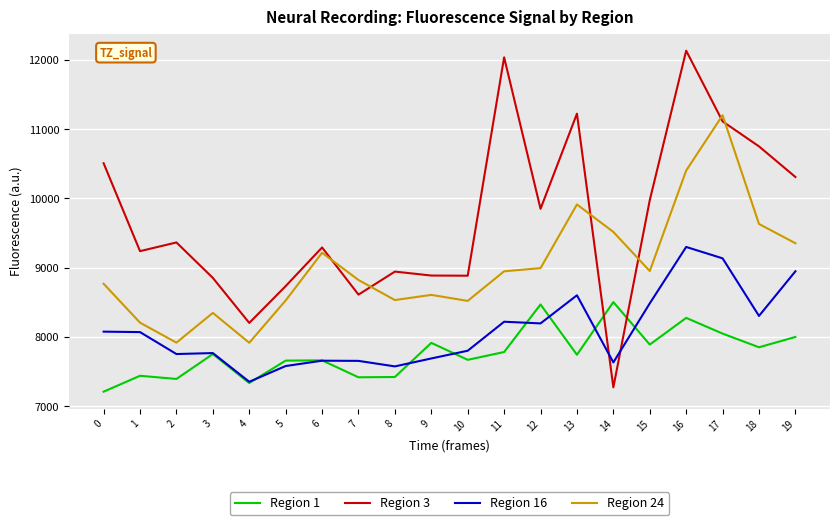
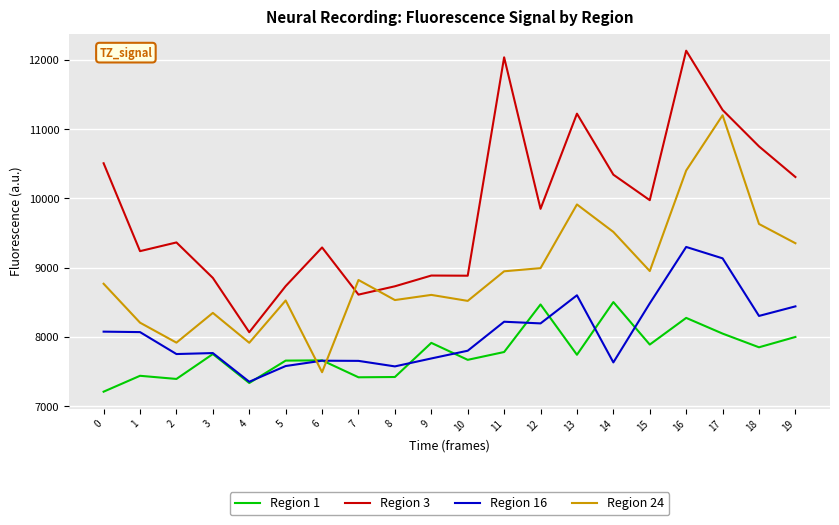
  {
    "Region 1": {
      "0": 7200,
      "1": 7400,
      "2": 7400,
      "5": 7700,
      "7": 7400,
      "8": 7400,
      "9": 7900,
      "10": 7700,
      "11": 7800,
      "12": 8500,
      "13": 7700,
      "14": 8500,
      "15": 7900,
      "16": 8300,
      "17": 8000,
      "18": 7800,
      "19": 8000
    },
    "Region 3": {
      "0": 10500,
      "1": 9200,
      "2": 9400,
      "3": 8900,
-     "4": 8200,
+     "4": 8100,
      "5": 8700,
      "6": 9300,
      "7": 8600,
-     "8": 8900,
+     "8": 8700,
      "9": 8900,
      "10": 8900,
      "11": 12000,
      "12": 9800,
      "13": 11200,
-     "14": 7300,
+     "14": 10300,
      "15": 10000,
      "16": 12100,
-     "17": 11100,
+     "17": 11300,
      "18": 10800,
      "19": 10300
    },
    "Region 16": {
      "0": 8100,
      "1": 8100,
      "2": 7800,
      "5": 7600,
      "7": 7700,
      "8": 7600,
      "9": 7700,
      "10": 7800,
      "11": 8200,
      "12": 8200,
      "13": 8600,
      "14": 7600,
      "15": 8500,
      "16": 9300,
      "17": 9100,
      "18": 8300,
-     "19": 8900
+     "19": 8400
    },
    "Region 24": {
      "0": 8800,
      "1": 8200,
      "2": 7900,
      "3": 8300,
      "4": 7900,
      "5": 8500,
-     "6": 9200,
+     "6": 7500,
      "7": 8800,
      "8": 8500,
      "9": 8600,
      "10": 8500,
      "11": 8900,
      "12": 9000,
      "13": 9900,
      "14": 9500,
      "15": 9000,
      "16": 10400,
      "17": 11200,
      "18": 9600,
      "19": 9400
    }
  }
